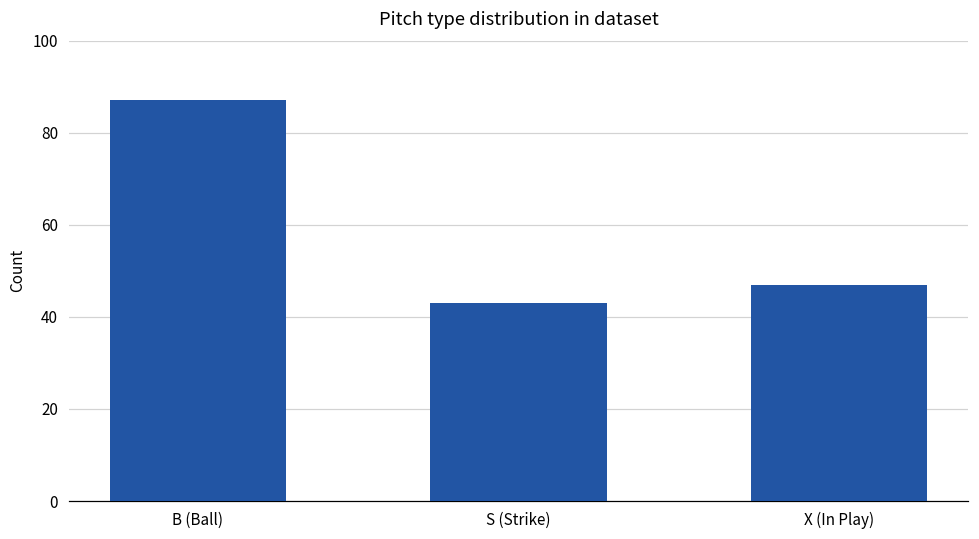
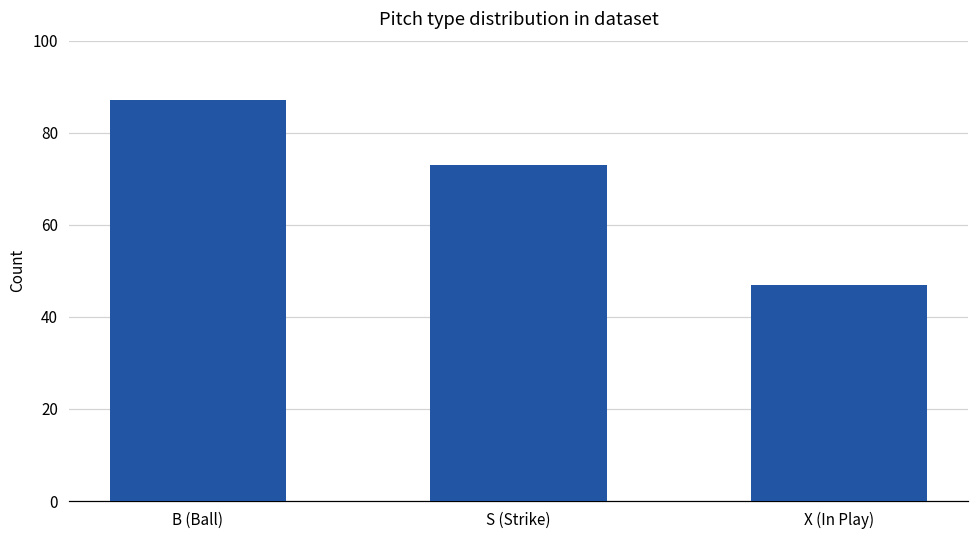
  {
    "B (Ball)": 87,
-   "S (Strike)": 43,
+   "S (Strike)": 73,
    "X (In Play)": 47
  }
